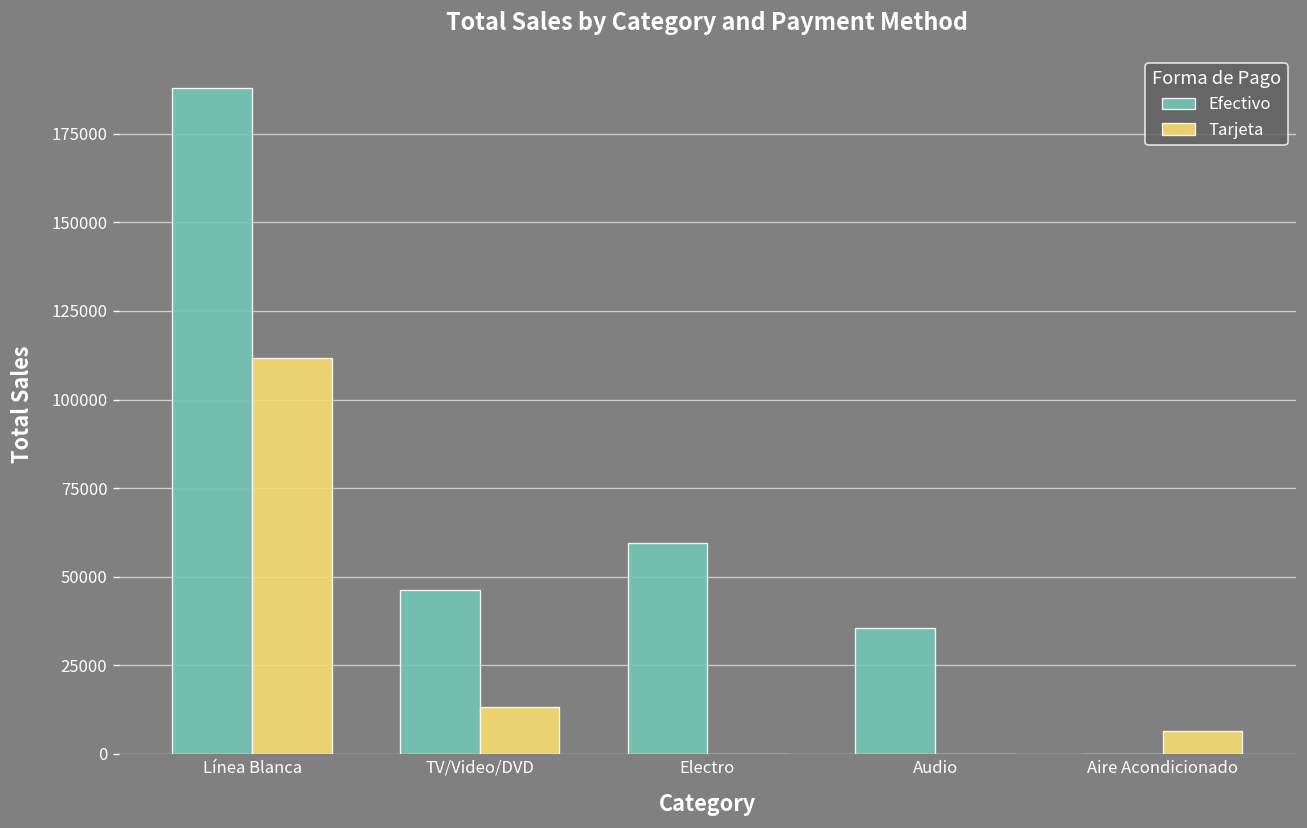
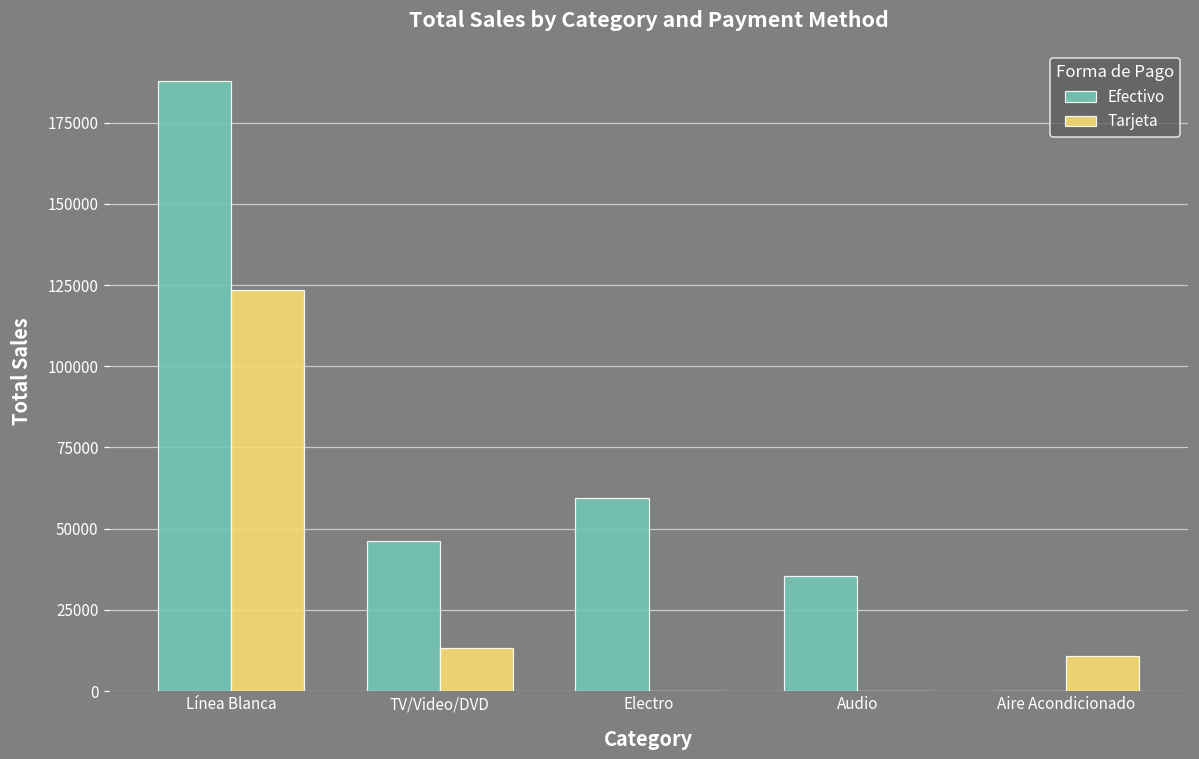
  {
    "Efectivo": {
      "Línea Blanca": 188000,
      "TV/Video/DVD": 46000,
      "Electro": 60000,
      "Audio": 35000,
      "Aire Acondicionado": 0
    },
    "Tarjeta": {
-     "Línea Blanca": 112000,
+     "Línea Blanca": 124000,
      "TV/Video/DVD": 13000,
      "Electro": 0,
      "Audio": 0,
-     "Aire Acondicionado": 6000
+     "Aire Acondicionado": 11000
    }
  }
